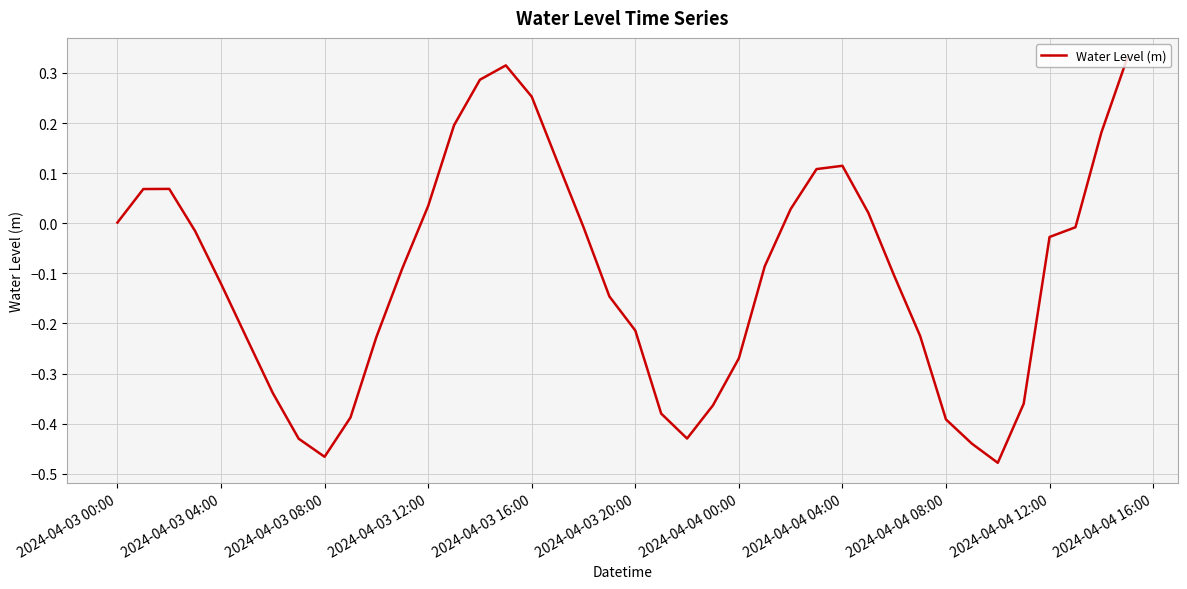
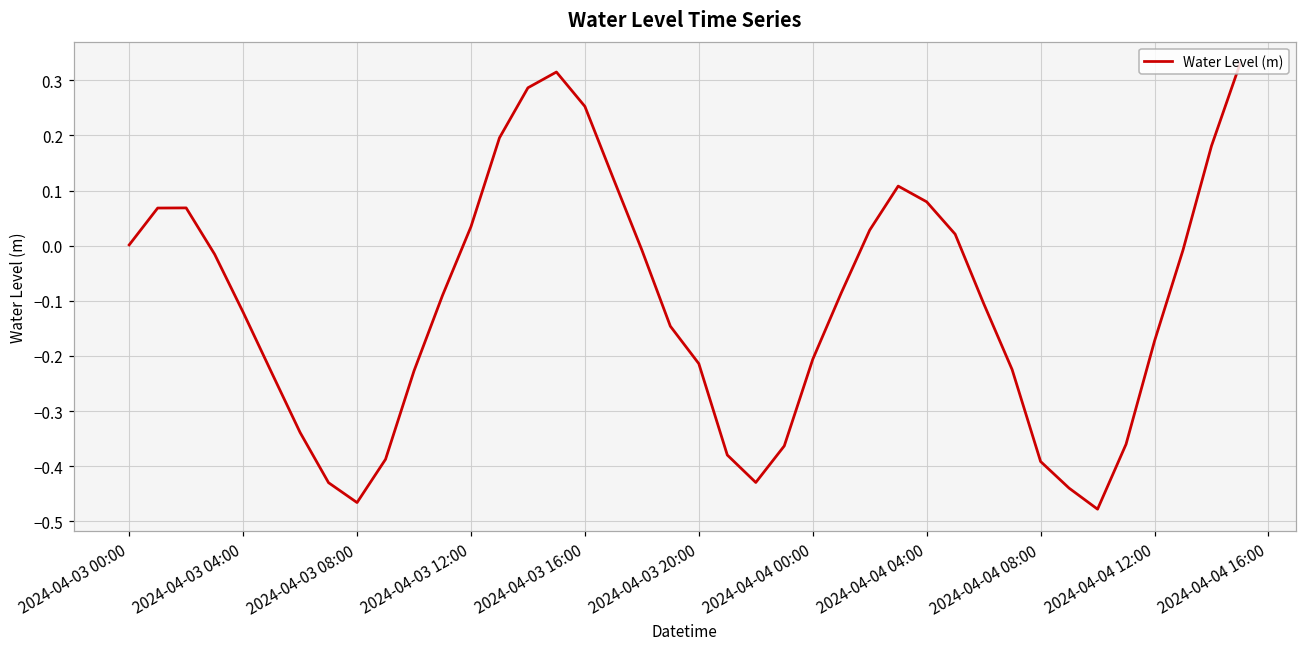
  {
    "2024-04-03 00:00": 0.00,
    "2024-04-03 04:00": -0.12,
    "2024-04-03 08:00": -0.47,
    "2024-04-03 12:00": 0.03,
    "2024-04-03 16:00": 0.25,
    "2024-04-03 20:00": -0.21,
-   "2024-04-04 00:00": -0.27,
-   "2024-04-04 04:00": 0.11,
+   "2024-04-04 00:00": -0.21,
+   "2024-04-04 04:00": 0.08,
    "2024-04-04 08:00": -0.39,
-   "2024-04-04 12:00": -0.03
+   "2024-04-04 12:00": -0.17
  }
